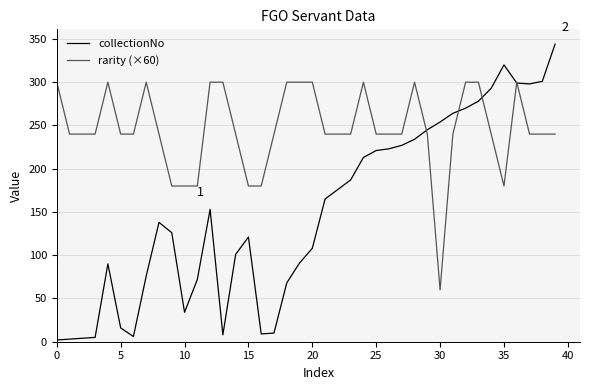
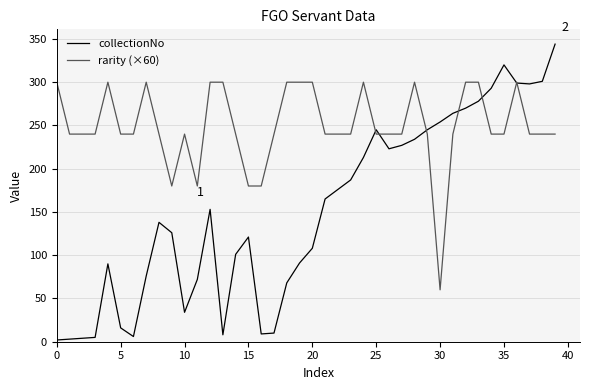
  {
    "collectionNo": {
      "0": 0,
      "5": 20,
      "10": 30,
      "15": 120,
      "20": 110,
-     "25": 220,
+     "25": 250,
      "30": 250,
      "35": 320
    },
    "rarity (×60)": {
      "0": 300,
      "5": 240,
-     "10": 180,
+     "10": 240,
      "15": 180,
      "20": 300,
      "25": 240,
      "30": 60,
-     "35": 180
+     "35": 240
    }
  }
